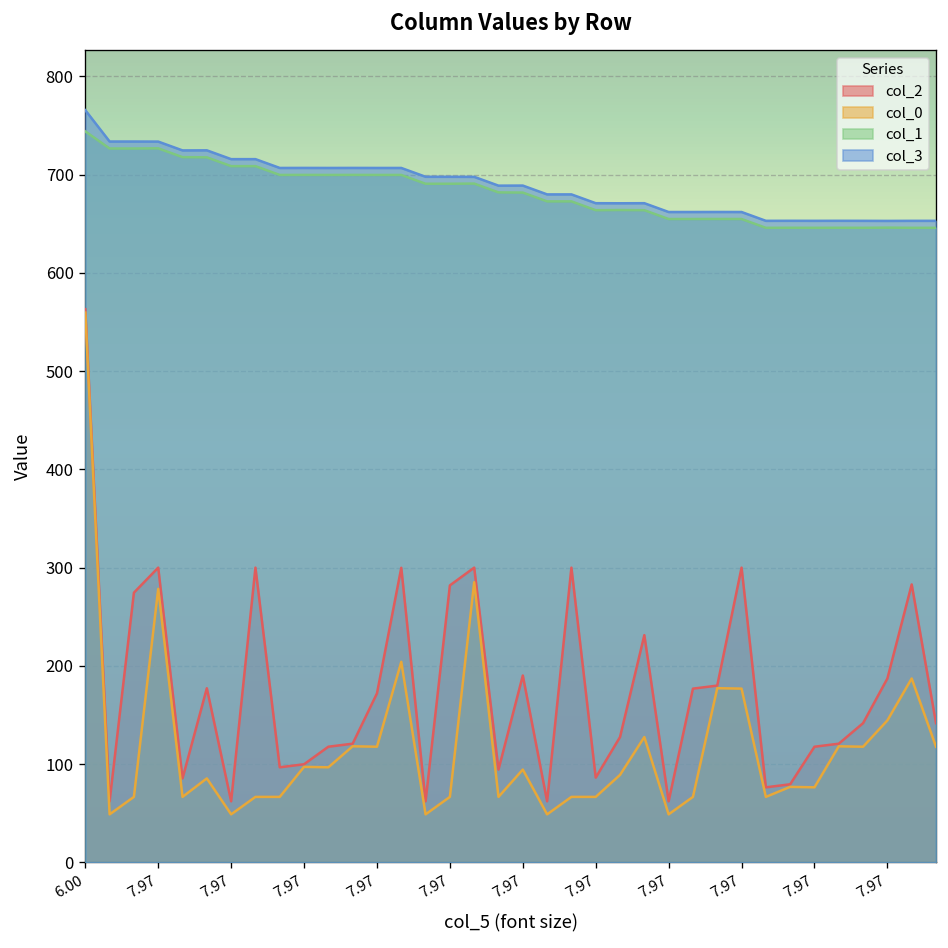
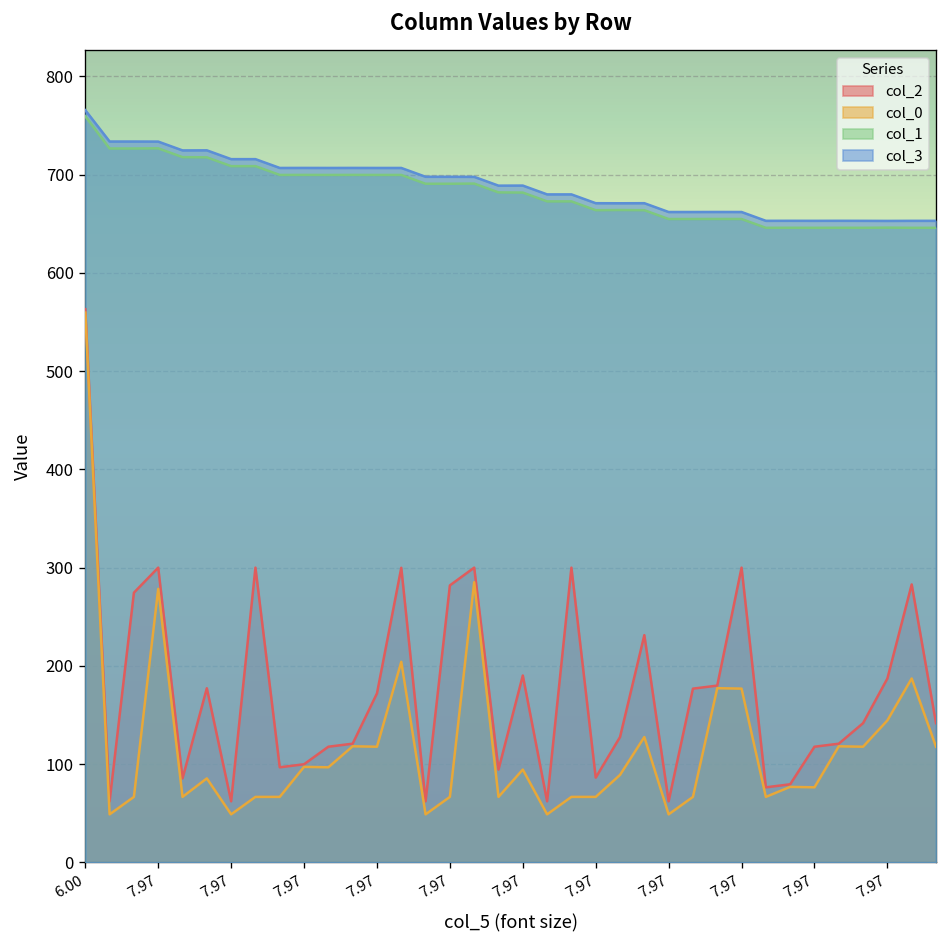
  {
    "col_2": {
      "6.00": 560
    },
    "col_0": {
      "6.00": 560
    },
    "col_1": {
-     "6.00": 740
+     "6.00": 760
    },
    "col_3": {
      "6.00": 770
    }
  }
